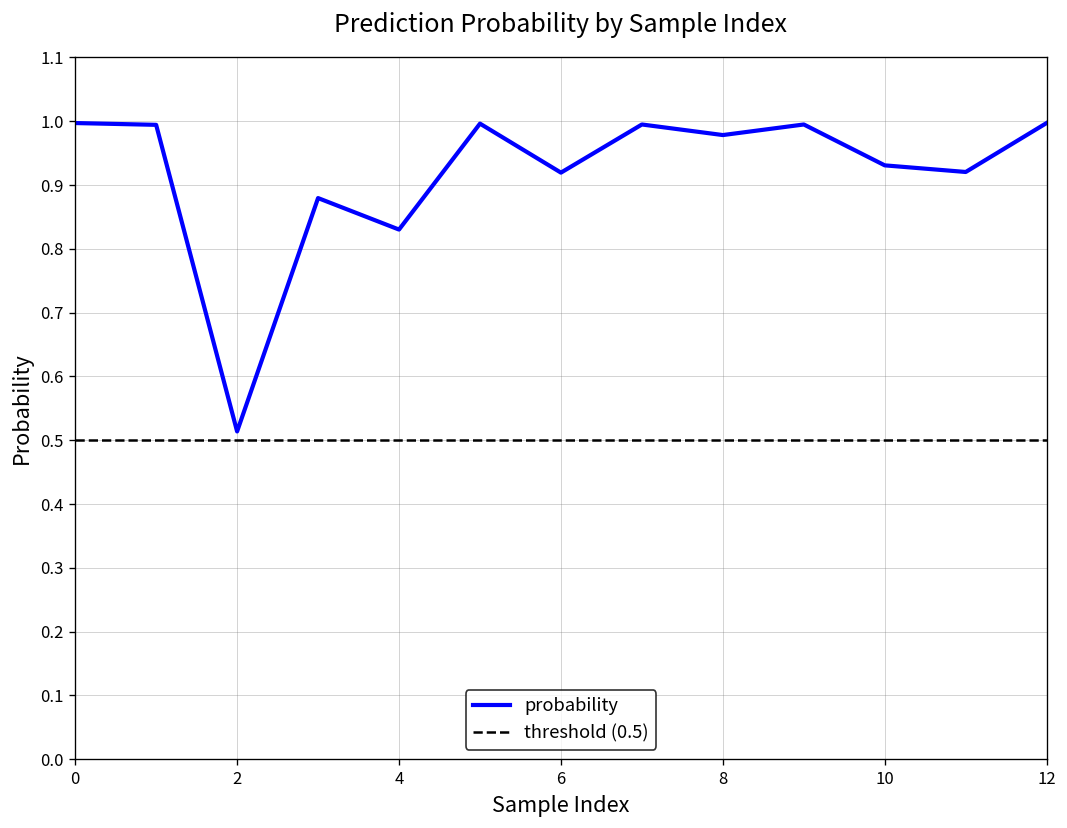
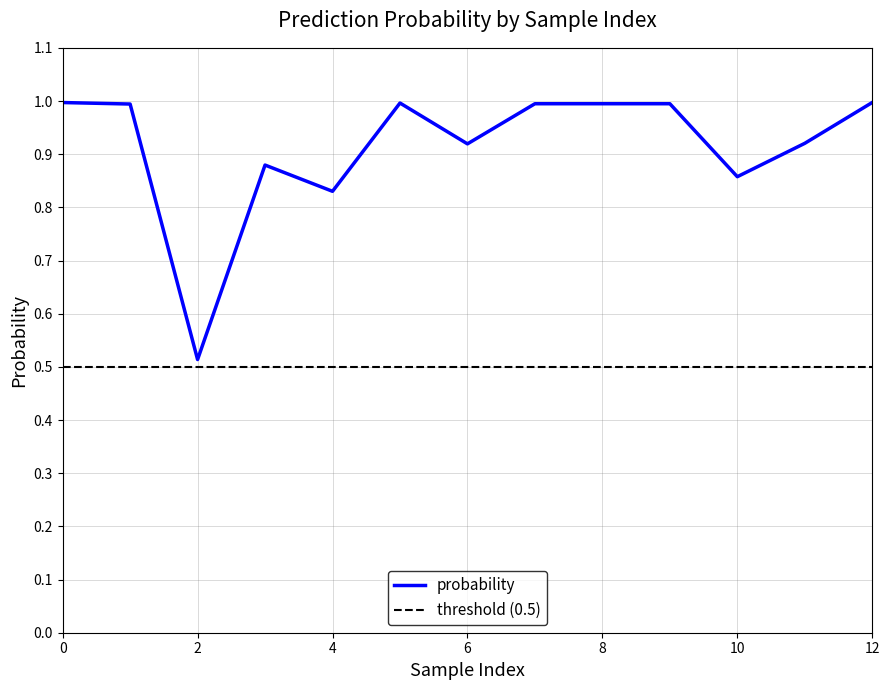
  {
    "0": 1.00,
    "2": 0.51,
    "4": 0.83,
    "6": 0.92,
-   "8": 0.98,
-   "10": 0.93,
+   "8": 0.99,
+   "10": 0.86,
    "12": 1.00
  }
